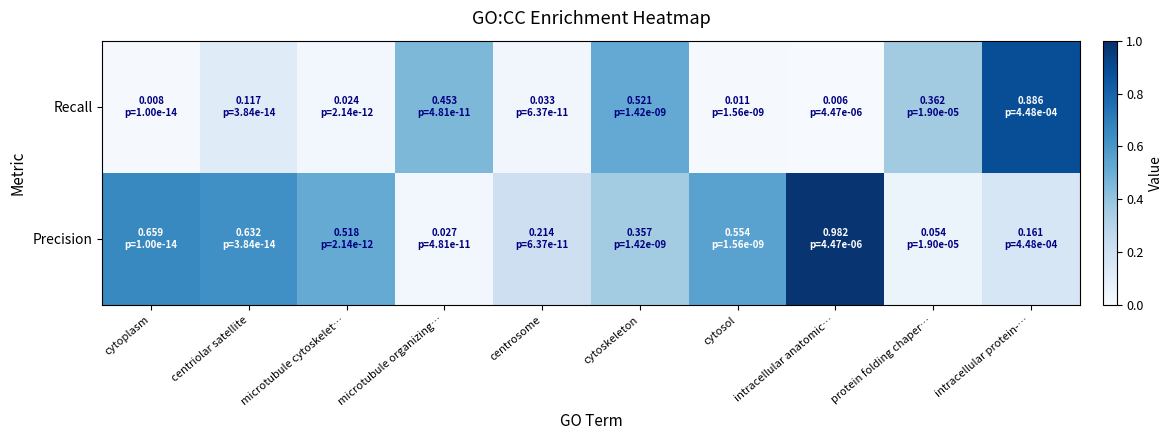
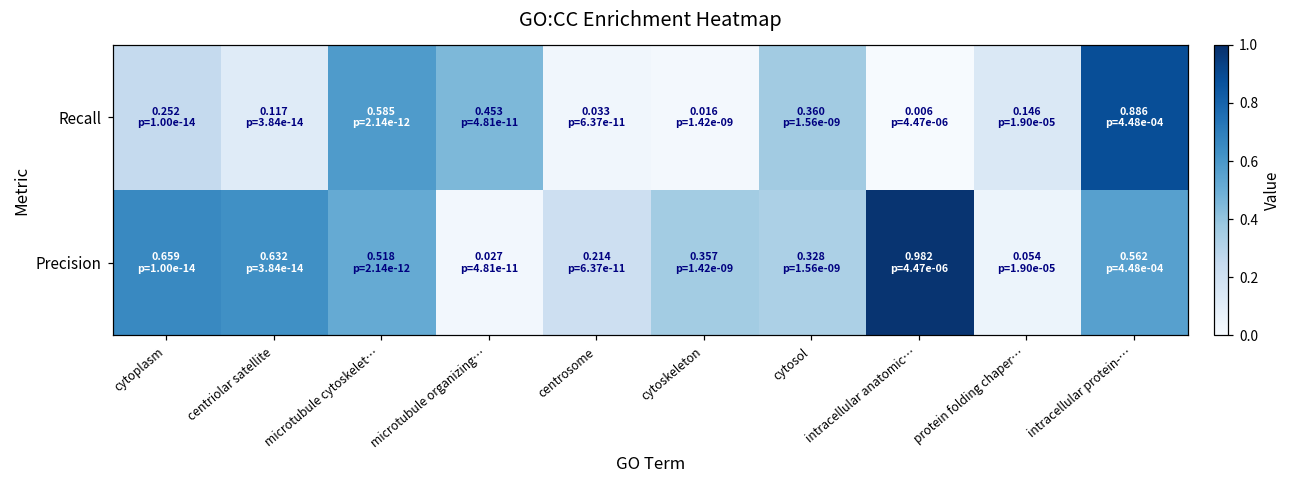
  {
    "Recall": {
-     "cytoplasm": 0.008,
-     "microtubule cytoskelet…": 0.024,
-     "cytoskeleton": 0.521,
-     "cytosol": 0.011,
-     "protein folding chaper…": 0.362
+     "cytoplasm": 0.252,
+     "microtubule cytoskelet…": 0.585,
+     "cytoskeleton": 0.016,
+     "cytosol": 0.360,
+     "protein folding chaper…": 0.146
    },
    "Precision": {
-     "cytosol": 0.554,
-     "intracellular protein-…": 0.161
+     "cytosol": 0.328,
+     "intracellular protein-…": 0.562
    }
  }
